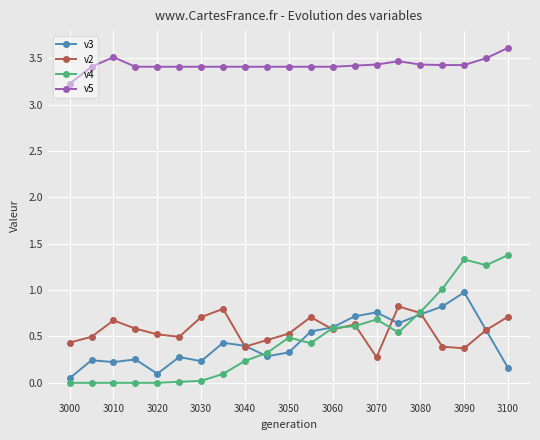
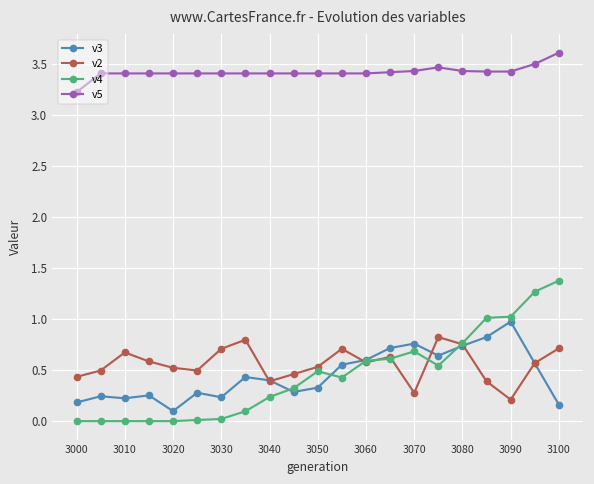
  {
    "v3": {
-     "3000": 0.0,
+     "3000": 0.2,
      "3010": 0.2,
      "3020": 0.1,
      "3030": 0.2,
      "3050": 0.3,
      "3070": 0.8,
      "3090": 1.0,
      "3100": 0.2
    },
    "v2": {
      "3000": 0.4,
      "3010": 0.7,
      "3020": 0.5,
      "3030": 0.7,
      "3050": 0.5,
      "3070": 0.3,
-     "3090": 0.4,
+     "3090": 0.2,
      "3100": 0.7
    },
    "v4": {
      "3000": 0.0,
      "3010": 0.0,
      "3020": 0.0,
      "3030": 0.0,
      "3040": 0.2,
      "3050": 0.5,
      "3070": 0.7,
-     "3090": 1.3,
+     "3090": 1.0,
      "3100": 1.4
    },
    "v5": {
-     "3010": 3.5,
+     "3010": 3.4,
      "3020": 3.4,
      "3030": 3.4,
      "3040": 3.4,
      "3050": 3.4,
      "3060": 3.4,
      "3070": 3.4,
      "3080": 3.4,
      "3090": 3.4,
      "3100": 3.6
    }
  }
